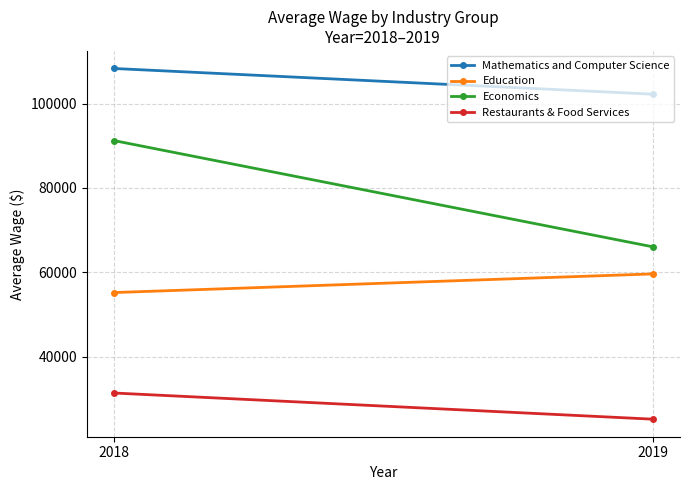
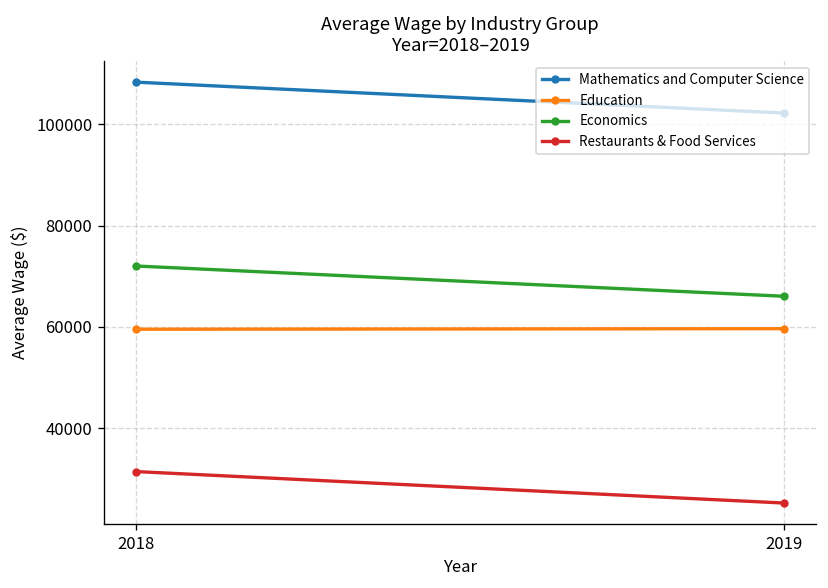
  {
    "Mathematics and Computer Science": {
      "2018": 108000
    },
    "Education": {
-     "2018": 55000,
+     "2018": 60000,
      "2019": 60000
    },
    "Economics": {
-     "2018": 91000,
+     "2018": 72000,
      "2019": 66000
    },
    "Restaurants & Food Services": {
      "2018": 31000,
      "2019": 25000
    }
  }
